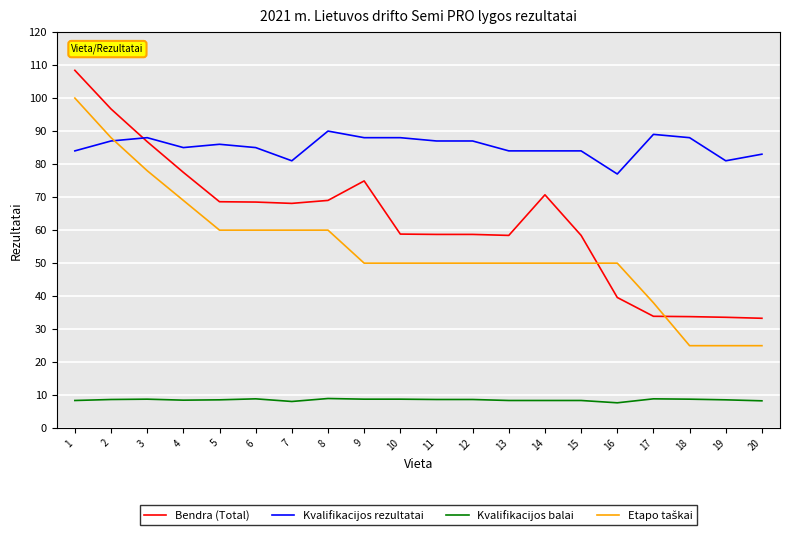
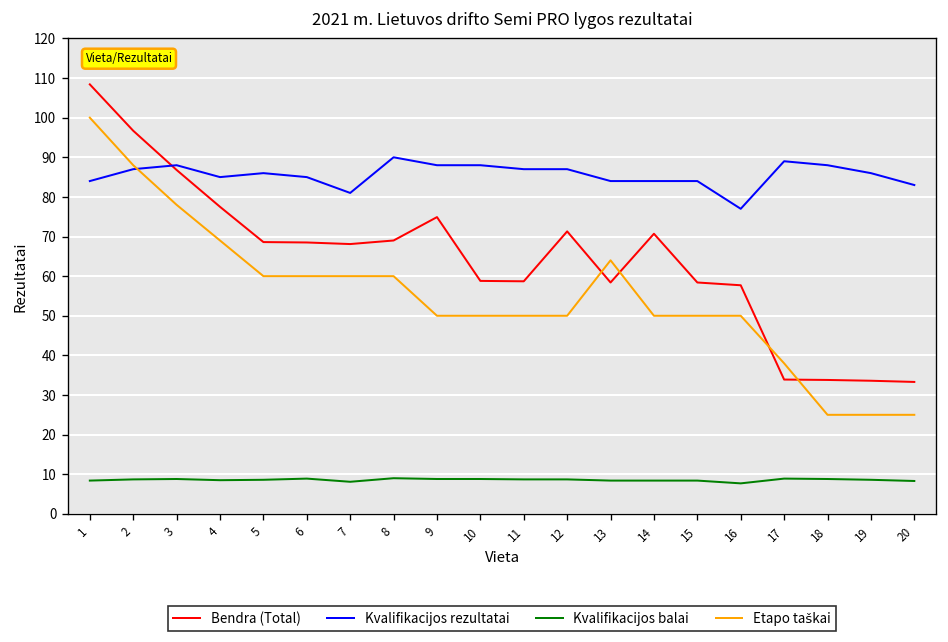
  {
    "Bendra (Total)": {
      "1": 108,
      "2": 97,
      "3": 87,
      "4": 78,
      "5": 69,
      "6": 69,
      "7": 68,
      "8": 69,
      "9": 75,
      "10": 59,
      "11": 59,
-     "12": 59,
+     "12": 71,
      "13": 58,
      "14": 71,
      "15": 58,
-     "16": 40,
+     "16": 58,
      "17": 34,
      "18": 34,
      "19": 34,
      "20": 33
    },
    "Kvalifikacijos rezultatai": {
      "1": 84,
      "2": 87,
      "3": 88,
      "4": 85,
      "5": 86,
      "6": 85,
      "7": 81,
      "8": 90,
      "9": 88,
      "10": 88,
      "11": 87,
      "12": 87,
      "13": 84,
      "14": 84,
      "15": 84,
      "16": 77,
      "17": 89,
      "18": 88,
-     "19": 81,
+     "19": 86,
      "20": 83
    },
    "Kvalifikacijos balai": {
      "1": 8,
      "2": 9,
      "3": 9,
      "4": 9,
      "5": 9,
      "6": 9,
      "7": 8,
      "8": 9,
      "9": 9,
      "10": 9,
      "11": 9,
      "12": 9,
      "13": 8,
      "14": 8,
      "15": 8,
      "16": 8,
      "17": 9,
      "18": 9,
      "19": 9,
      "20": 8
    },
    "Etapo taškai": {
      "1": 100,
      "2": 88,
      "3": 78,
      "4": 69,
      "5": 60,
      "6": 60,
      "7": 60,
      "8": 60,
      "9": 50,
      "10": 50,
      "11": 50,
      "12": 50,
-     "13": 50,
+     "13": 64,
      "14": 50,
      "15": 50,
      "16": 50,
      "17": 38,
      "18": 25,
      "19": 25,
      "20": 25
    }
  }
